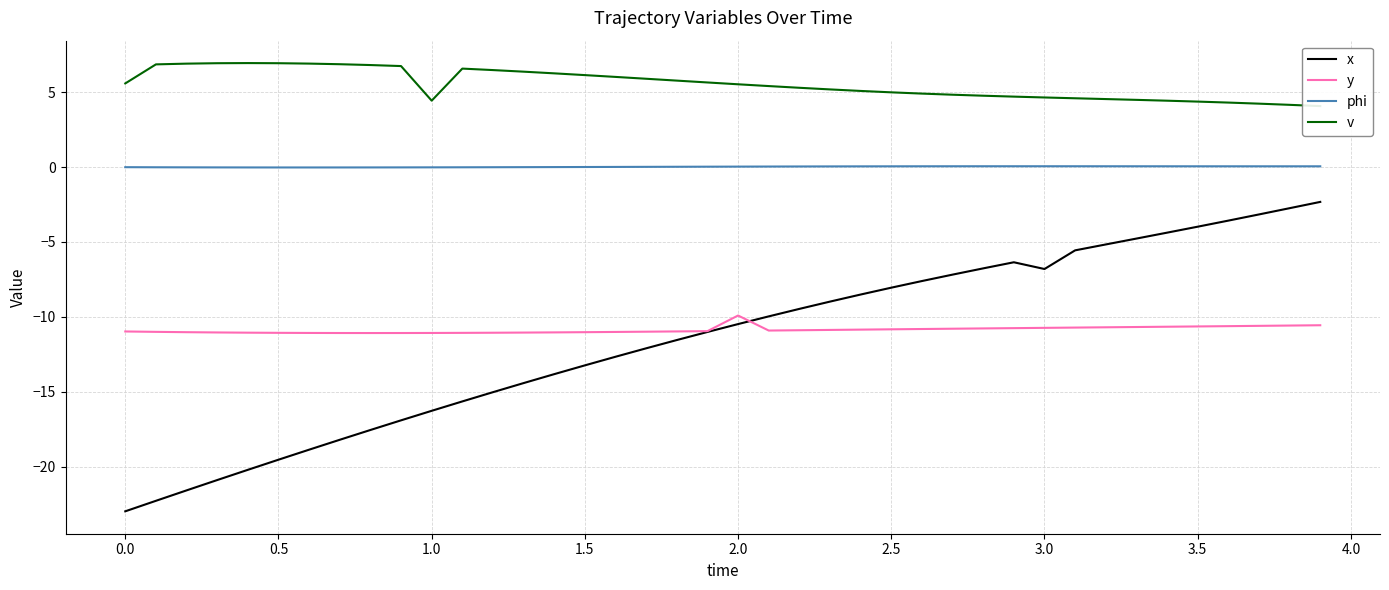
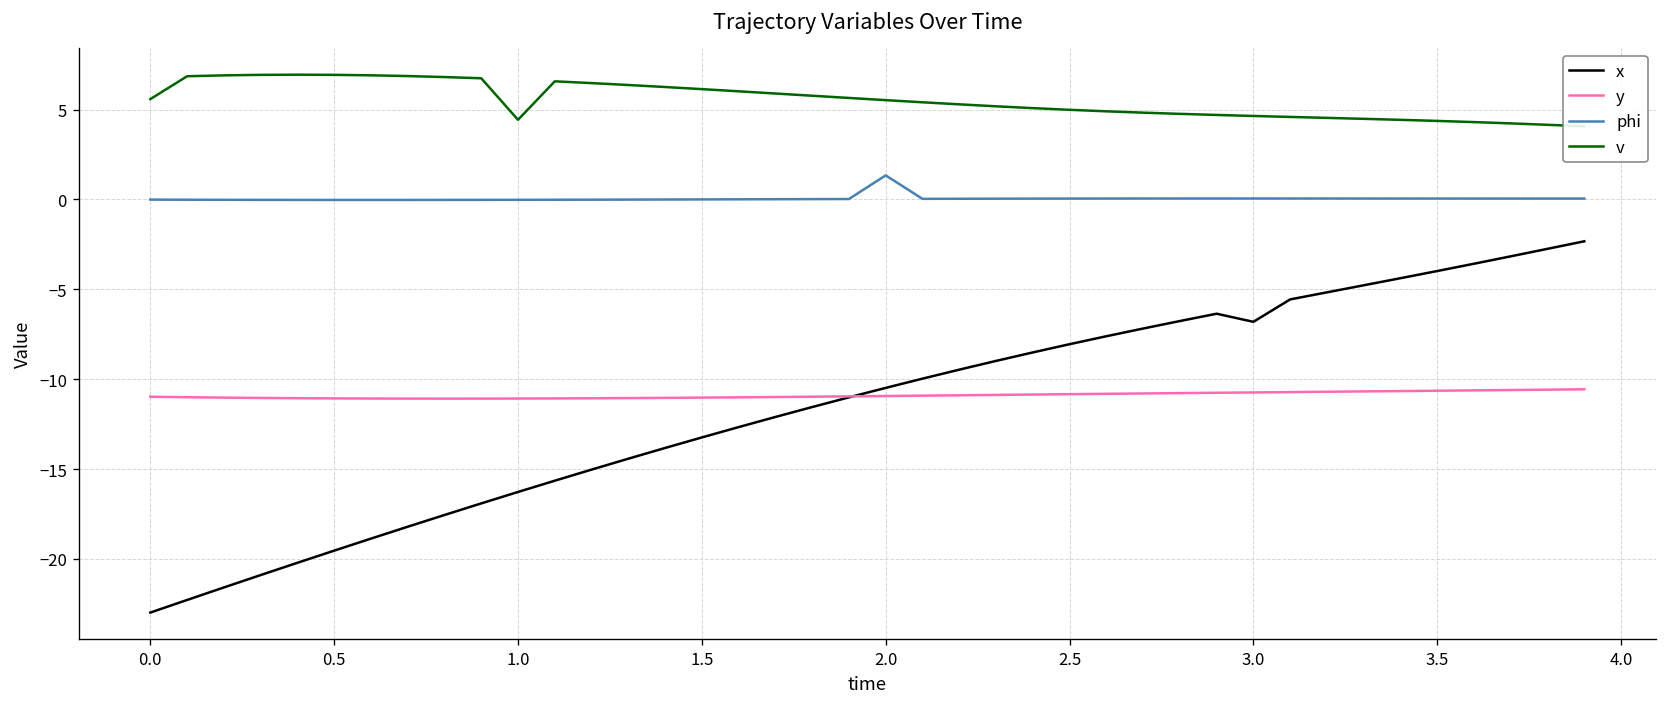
  {
    "x": {
      "0.0": -23.0,
      "0.5": -19.5,
      "1.0": -16.3,
      "1.5": -13.2,
      "2.0": -10.5,
      "2.5": -8.1,
      "3.0": -6.8,
      "3.5": -4.0
    },
    "y": {
      "0.0": -11.0,
      "0.5": -11.1,
      "1.0": -11.1,
      "1.5": -11.0,
-     "2.0": -9.9,
+     "2.0": -10.9,
      "2.5": -10.8,
      "3.0": -10.7,
      "3.5": -10.6
    },
    "phi": {
      "0.0": 0.0,
      "0.5": 0.0,
      "1.0": 0.0,
      "1.5": 0.0,
-     "2.0": 0.0,
+     "2.0": 1.3,
      "2.5": 0.0,
      "3.0": 0.1,
      "3.5": 0.0
    },
    "v": {
      "0.0": 5.6,
      "0.5": 6.9,
      "1.0": 4.4,
      "1.5": 6.1,
      "2.0": 5.5,
      "2.5": 5.0,
      "3.0": 4.6,
      "3.5": 4.4
    }
  }
